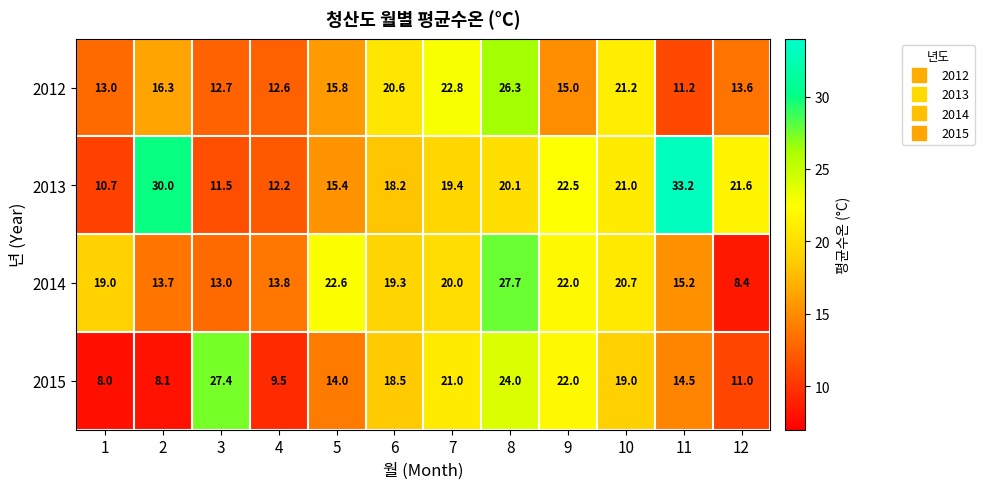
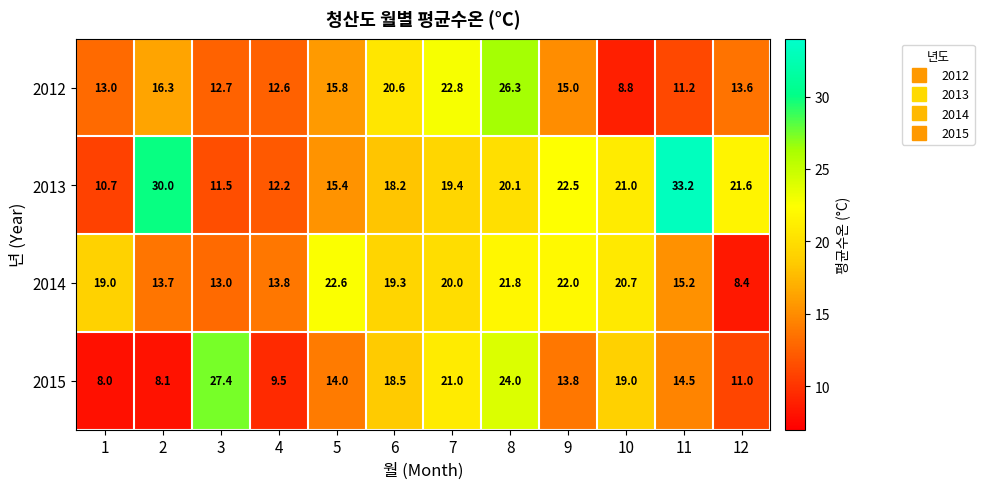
  {
    "2012": {
      "1": 13.0,
      "2": 16.3,
      "3": 12.7,
      "4": 12.6,
      "5": 15.8,
      "6": 20.6,
      "7": 22.8,
      "8": 26.3,
      "9": 15.0,
-     "10": 21.2,
+     "10": 8.8,
      "11": 11.2,
      "12": 13.6
    },
    "2013": {
      "1": 10.7,
      "2": 30.0,
      "3": 11.5,
      "4": 12.2,
      "5": 15.4,
      "6": 18.2,
      "7": 19.4,
      "8": 20.1,
      "9": 22.5,
      "10": 21.0,
      "11": 33.2,
      "12": 21.6
    },
    "2014": {
      "1": 19.0,
      "2": 13.7,
      "3": 13.0,
      "4": 13.8,
      "5": 22.6,
      "6": 19.3,
      "7": 20.0,
-     "8": 27.7,
+     "8": 21.8,
      "9": 22.0,
      "10": 20.7,
      "11": 15.2,
      "12": 8.4
    },
    "2015": {
      "1": 8.0,
      "2": 8.1,
      "3": 27.4,
      "4": 9.5,
      "5": 14.0,
      "6": 18.5,
      "7": 21.0,
      "8": 24.0,
-     "9": 22.0,
+     "9": 13.8,
      "10": 19.0,
      "11": 14.5,
      "12": 11.0
    }
  }
